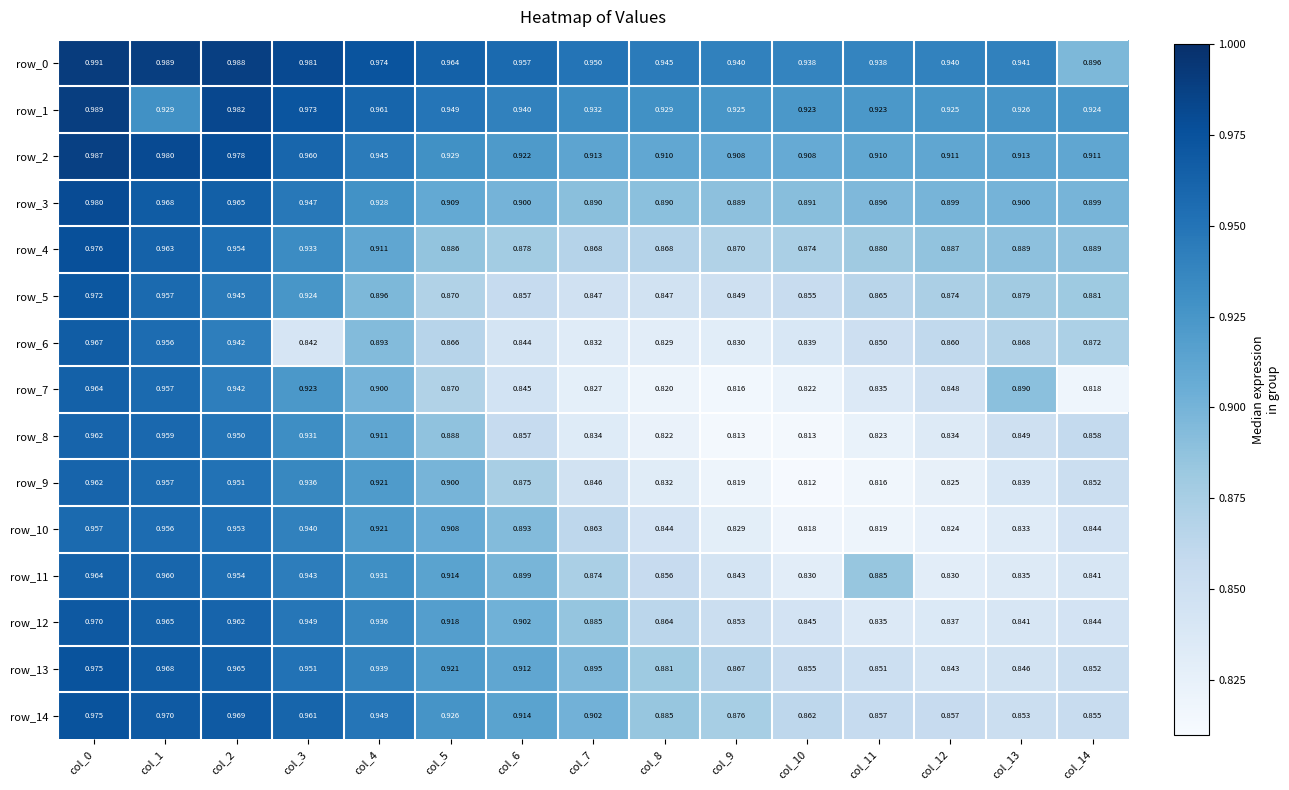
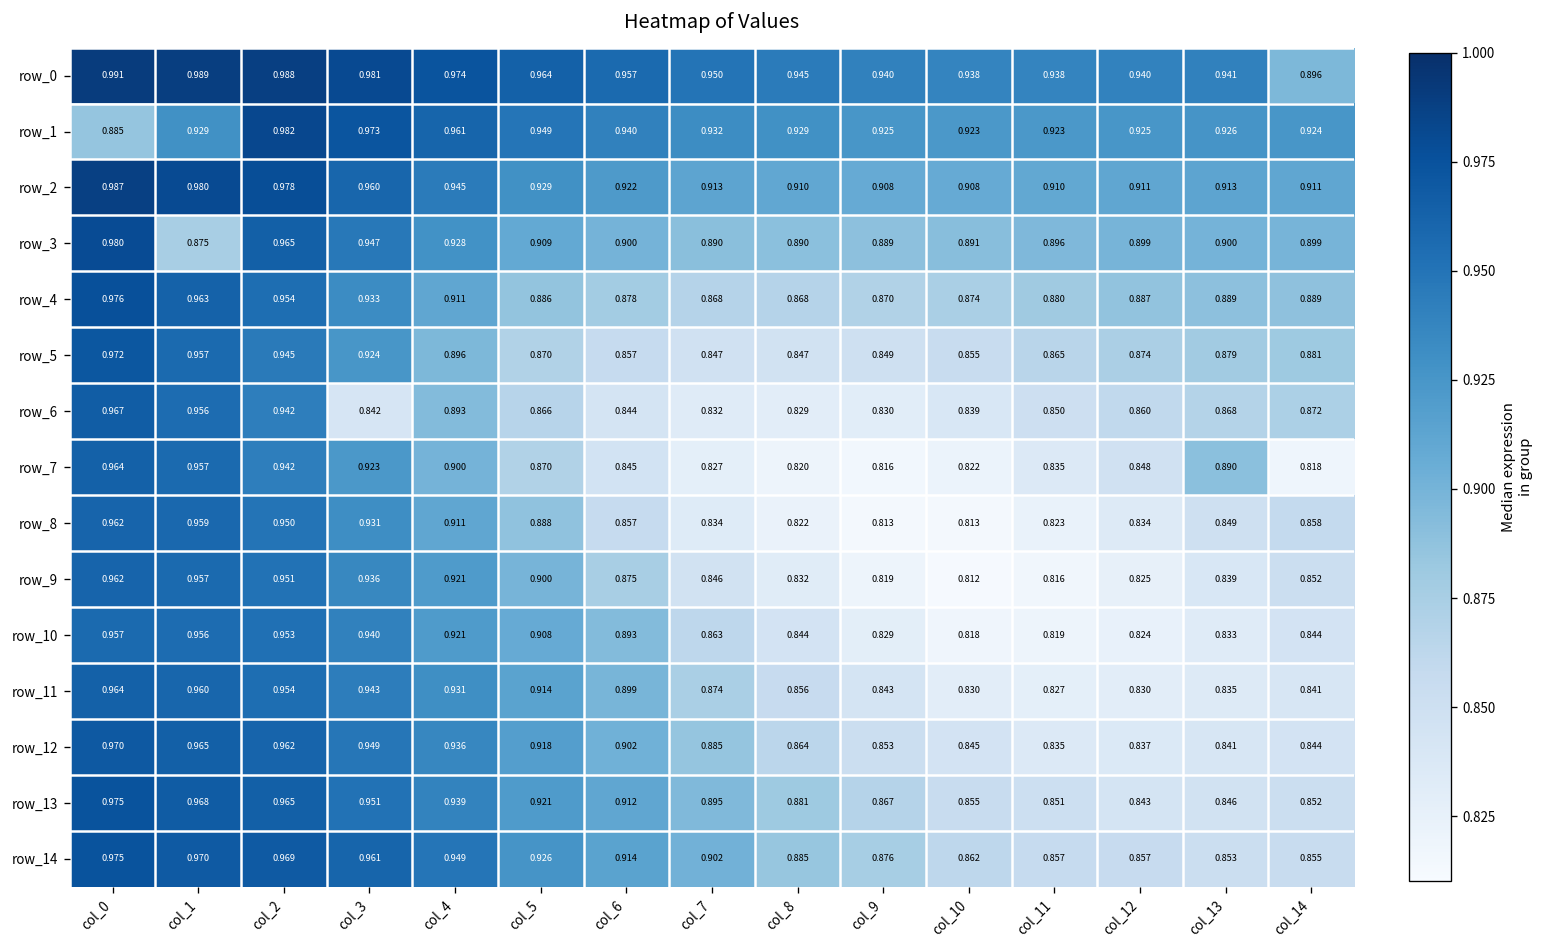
  {
    "row_1": {
-     "col_0": 0.989,
+     "col_0": 0.885,
      "col_1": 0.929,
      "col_2": 0.982,
      "col_3": 0.973,
      "col_4": 0.961,
      "col_5": 0.949,
      "col_6": 0.940,
      "col_7": 0.932,
      "col_8": 0.929,
      "col_9": 0.925,
      "col_10": 0.923,
      "col_11": 0.923,
      "col_12": 0.925,
      "col_13": 0.926,
      "col_14": 0.924
    },
    "row_3": {
      "col_0": 0.980,
-     "col_1": 0.968,
+     "col_1": 0.875,
      "col_2": 0.965,
      "col_3": 0.947,
      "col_4": 0.928,
      "col_5": 0.909,
      "col_6": 0.900,
      "col_7": 0.890,
      "col_8": 0.890,
      "col_9": 0.889,
      "col_10": 0.891,
      "col_11": 0.896,
      "col_12": 0.899,
      "col_13": 0.900,
      "col_14": 0.899
    },
    "row_11": {
      "col_0": 0.964,
      "col_1": 0.960,
      "col_2": 0.954,
      "col_3": 0.943,
      "col_4": 0.931,
      "col_5": 0.914,
      "col_6": 0.899,
      "col_7": 0.874,
      "col_8": 0.856,
      "col_9": 0.843,
      "col_10": 0.830,
-     "col_11": 0.885,
+     "col_11": 0.827,
      "col_12": 0.830,
      "col_13": 0.835,
      "col_14": 0.841
    }
  }
